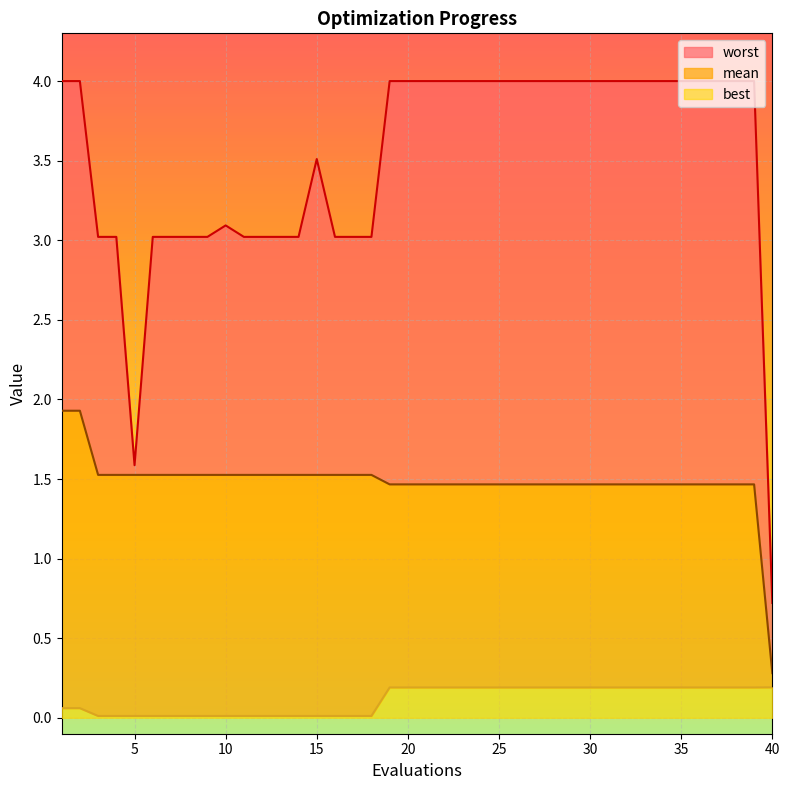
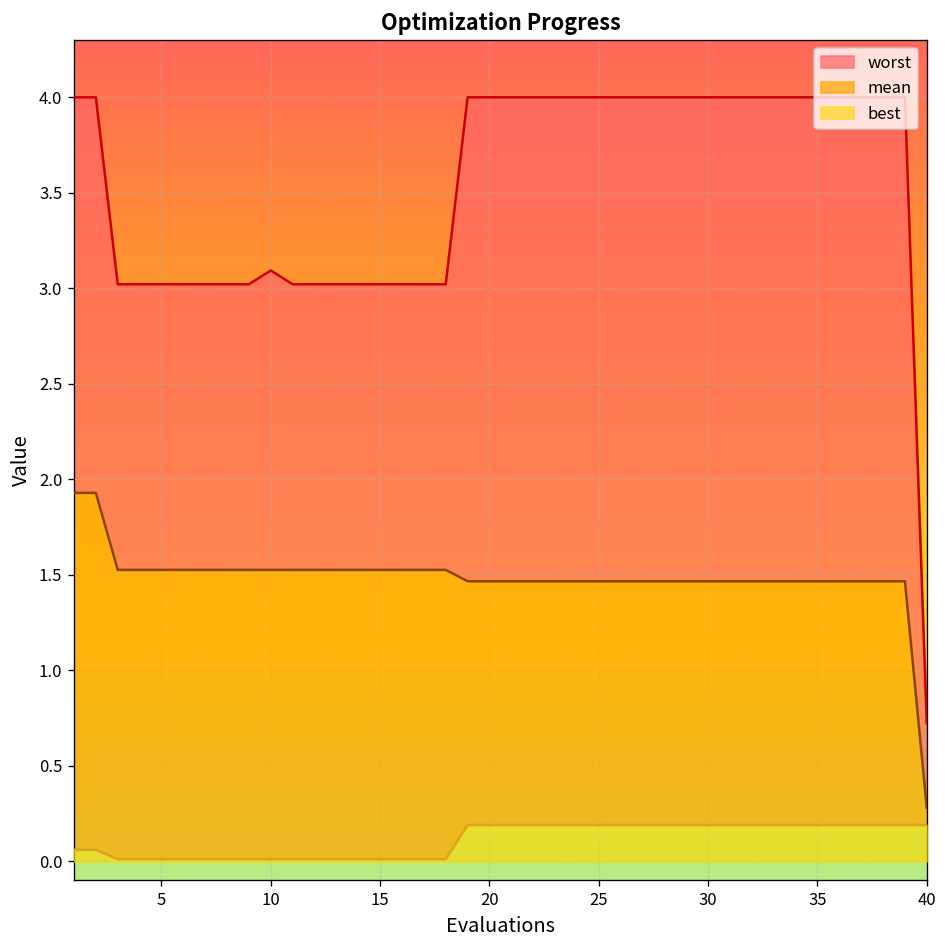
  {
    "worst": {
-     "5": 1.59,
+     "5": 3.02,
      "10": 3.09,
-     "15": 3.51,
+     "15": 3.02,
      "20": 4.00,
      "25": 4.00,
      "30": 4.00,
      "40": 0.72
    }
  }
